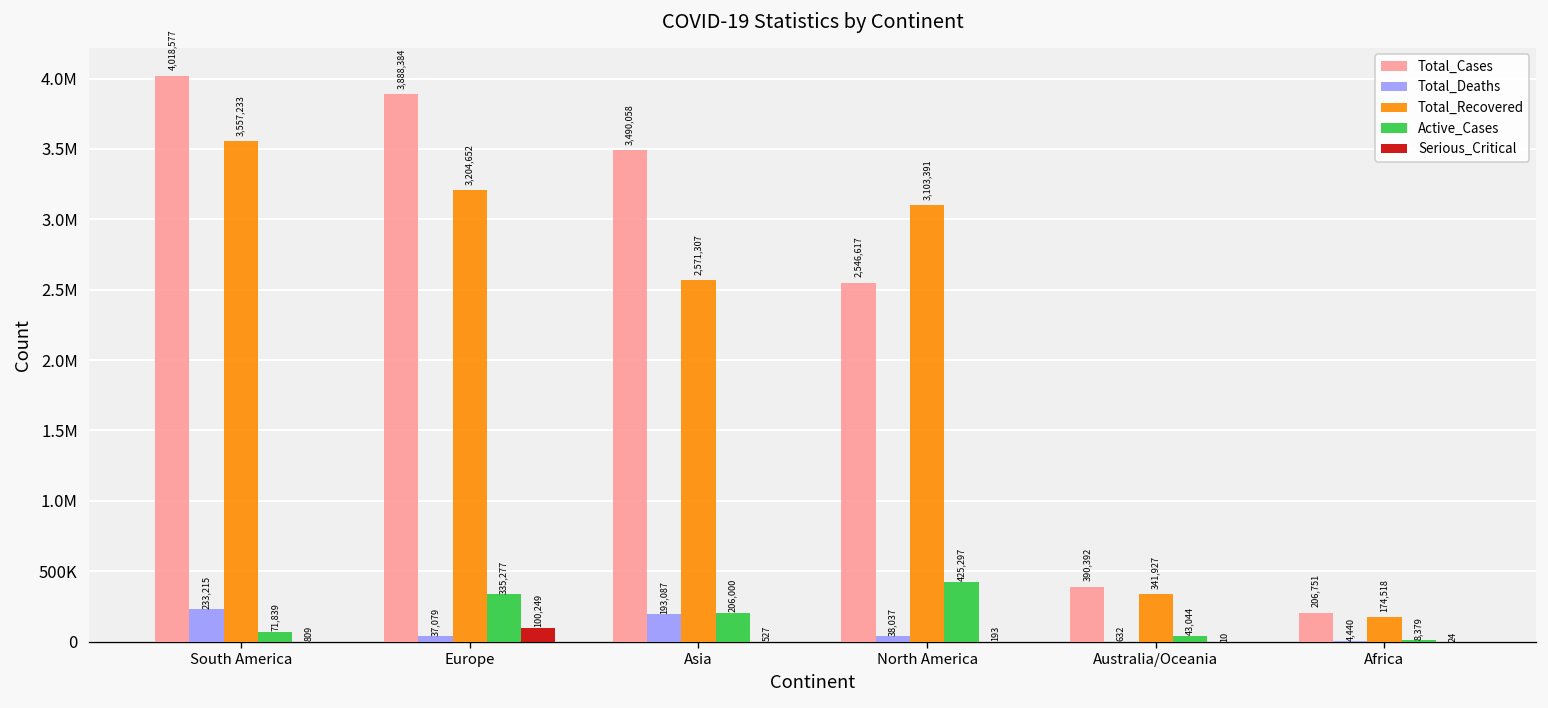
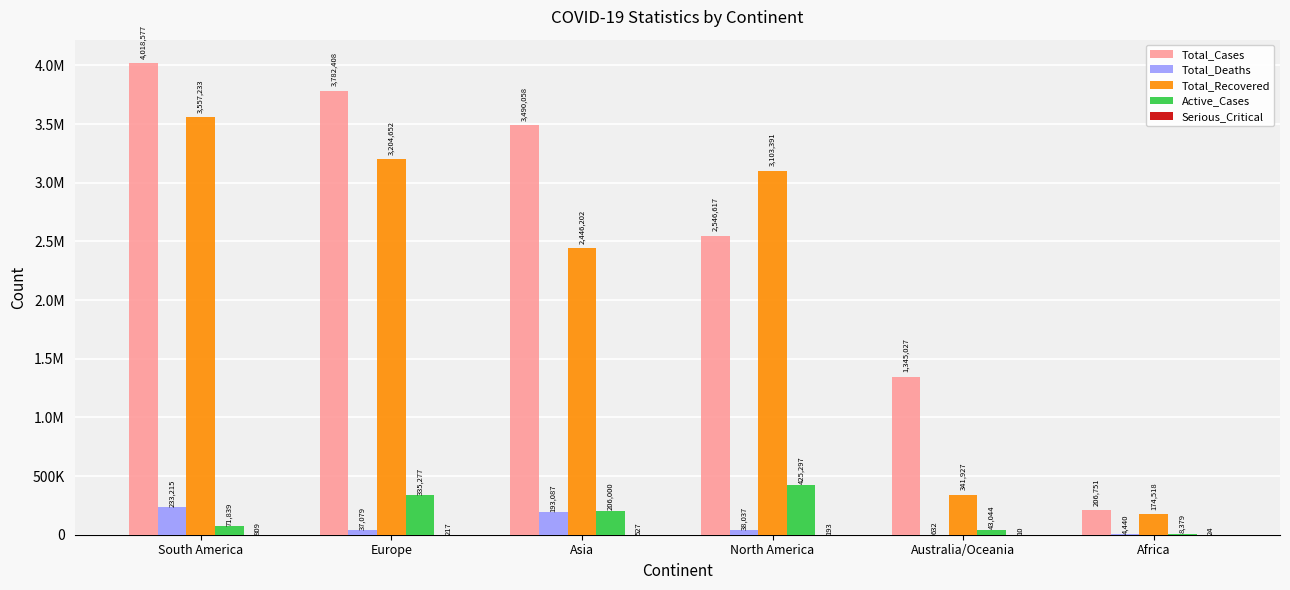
  {
    "Total_Cases": {
      "South America": "4,018,577",
-     "Europe": "3,888,384",
+     "Europe": "3,782,408",
      "Asia": "3,490,058",
      "North America": "2,546,617",
-     "Australia/Oceania": "390,392",
+     "Australia/Oceania": "1,345,027",
      "Africa": "206,751"
    },
    "Total_Deaths": {
      "South America": "233,215",
      "Europe": "37,079",
      "Asia": "193,087",
      "North America": "38,037",
      "Australia/Oceania": "632",
      "Africa": "4,440"
    },
    "Total_Recovered": {
      "South America": "3,557,233",
      "Europe": "3,204,652",
-     "Asia": "2,571,307",
+     "Asia": "2,446,202",
      "North America": "3,103,391",
      "Australia/Oceania": "341,927",
      "Africa": "174,518"
    },
    "Active_Cases": {
      "South America": "71,839",
      "Europe": "335,277",
      "Asia": "206,000",
      "North America": "425,297",
      "Australia/Oceania": "43,044",
      "Africa": "8,379"
    },
    "Serious_Critical": {
      "South America": "809",
-     "Europe": "100,249",
+     "Europe": "217",
      "Asia": "527",
      "North America": "193",
      "Australia/Oceania": "10",
      "Africa": "24"
    }
  }
